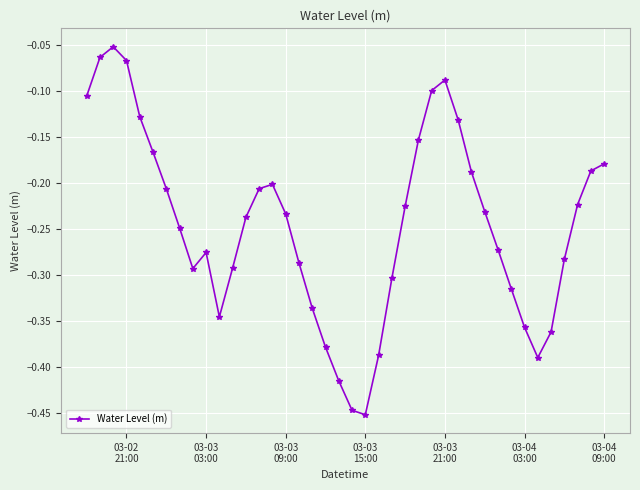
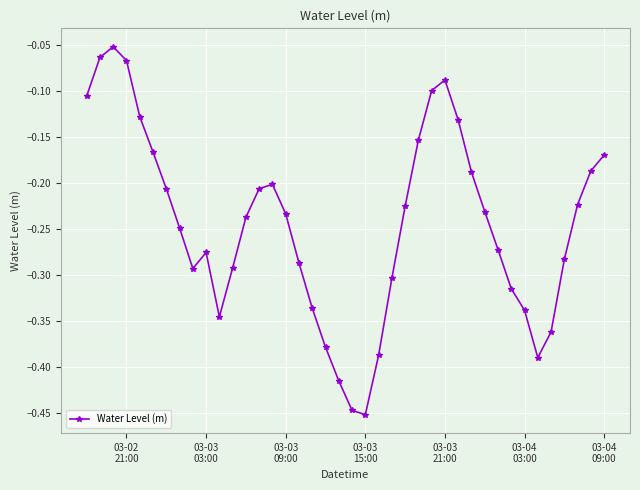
  {
    "03-02 21:00": -0.07,
    "03-03 03:00": -0.28,
    "03-03 09:00": -0.23,
    "03-03 15:00": -0.45,
    "03-03 21:00": -0.09,
-   "03-04 03:00": -0.36,
-   "03-04 09:00": -0.18
+   "03-04 03:00": -0.34,
+   "03-04 09:00": -0.17
  }
